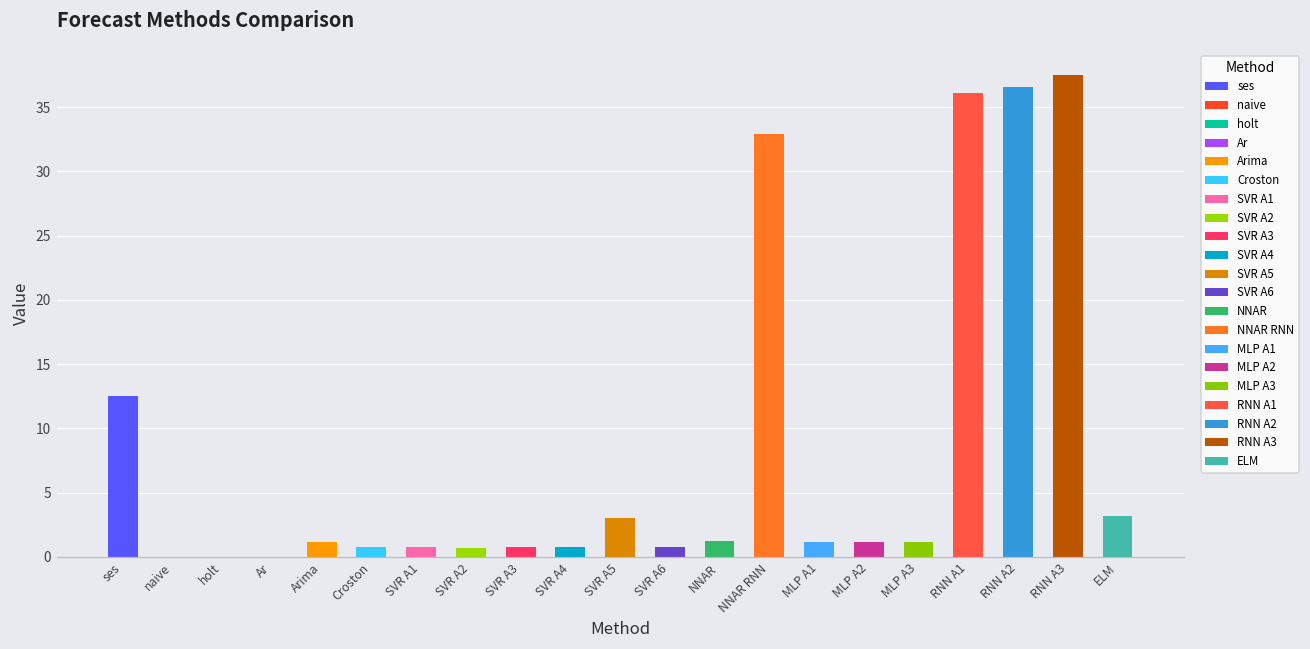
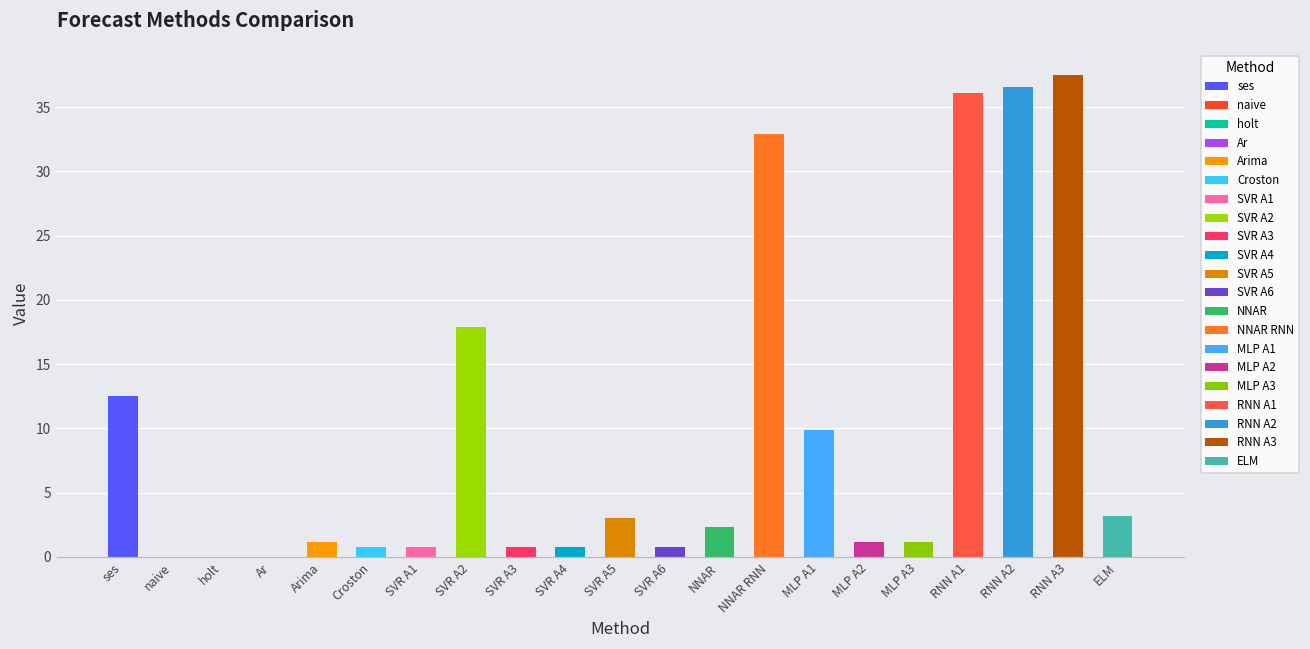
  {
    "ses": 12.5,
    "Arima": 1.2,
    "Croston": 0.7,
    "SVR A1": 0.7,
-   "SVR A2": 0.7,
+   "SVR A2": 17.9,
    "SVR A3": 0.8,
    "SVR A4": 0.7,
    "SVR A5": 3.0,
    "SVR A6": 0.8,
-   "NNAR": 1.2,
+   "NNAR": 2.3,
    "NNAR RNN": 32.9,
-   "MLP A1": 1.1,
+   "MLP A1": 9.8,
    "MLP A2": 1.2,
    "MLP A3": 1.2,
    "RNN A1": 36.1,
    "RNN A2": 36.6,
    "RNN A3": 37.5,
    "ELM": 3.2
  }
